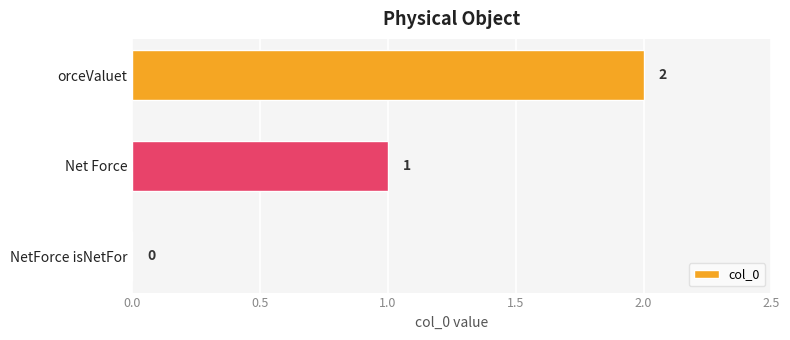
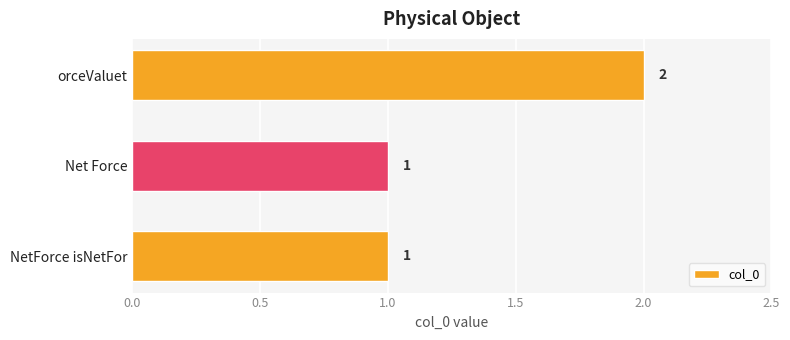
  {
    "orceValuet": 2,
    "Net Force": 1,
-   "NetForce isNetFor": 0
+   "NetForce isNetFor": 1
  }
